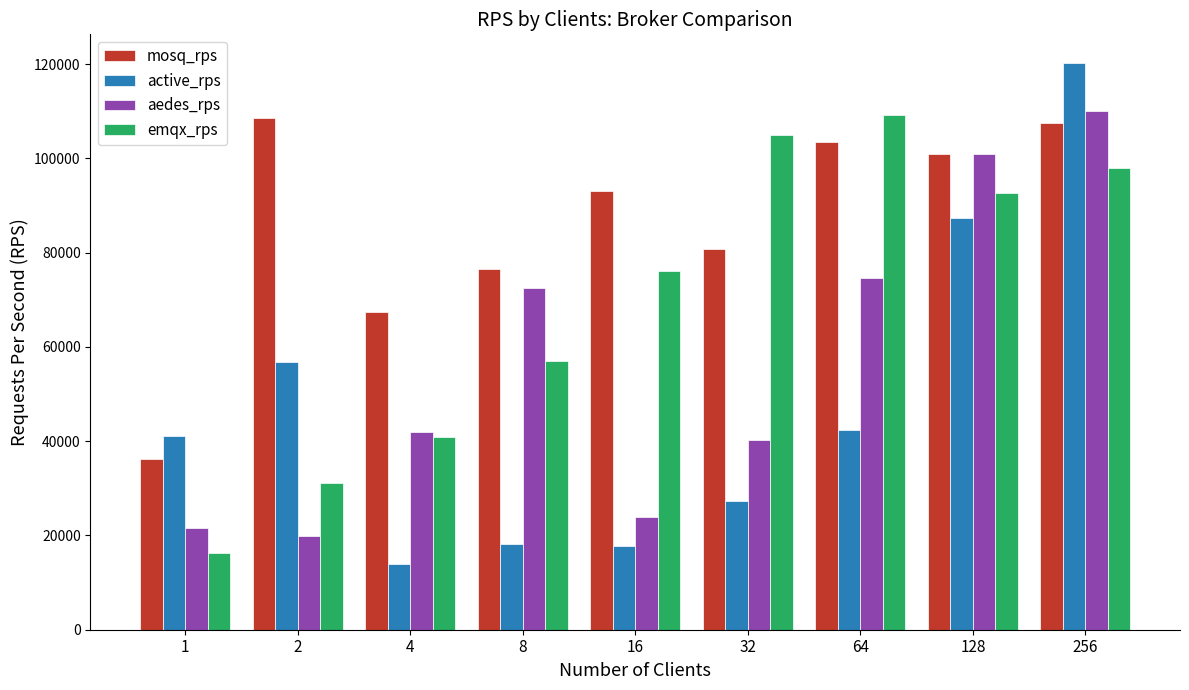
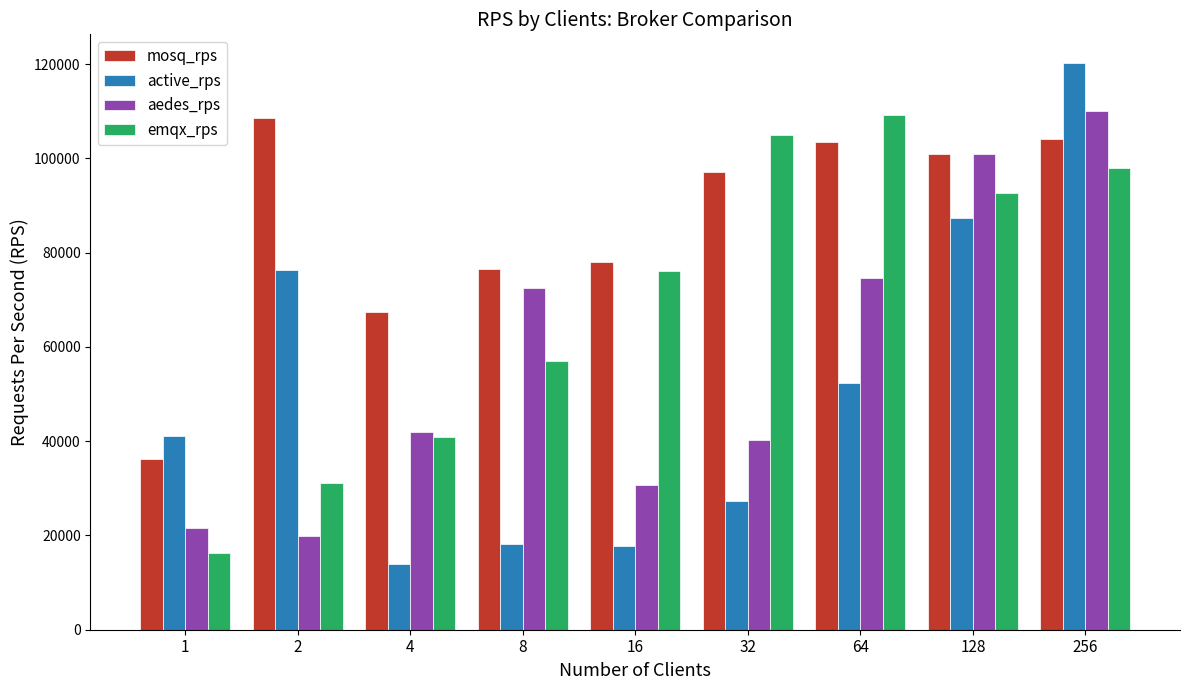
  {
    "mosq_rps": {
      "1": 36000,
      "2": 109000,
      "4": 67000,
      "8": 76000,
-     "16": 93000,
-     "32": 81000,
+     "16": 78000,
+     "32": 97000,
      "64": 104000,
      "128": 101000,
-     "256": 107000
+     "256": 104000
    },
    "active_rps": {
      "1": 41000,
-     "2": 57000,
+     "2": 76000,
      "4": 14000,
      "8": 18000,
      "16": 18000,
      "32": 27000,
-     "64": 42000,
+     "64": 52000,
      "128": 87000,
      "256": 120000
    },
    "aedes_rps": {
      "1": 22000,
      "2": 20000,
      "4": 42000,
      "8": 72000,
-     "16": 24000,
+     "16": 31000,
      "32": 40000,
      "64": 75000,
      "128": 101000,
      "256": 110000
    },
    "emqx_rps": {
      "1": 16000,
      "2": 31000,
      "4": 41000,
      "8": 57000,
      "16": 76000,
      "32": 105000,
      "64": 109000,
      "128": 93000,
      "256": 98000
    }
  }
